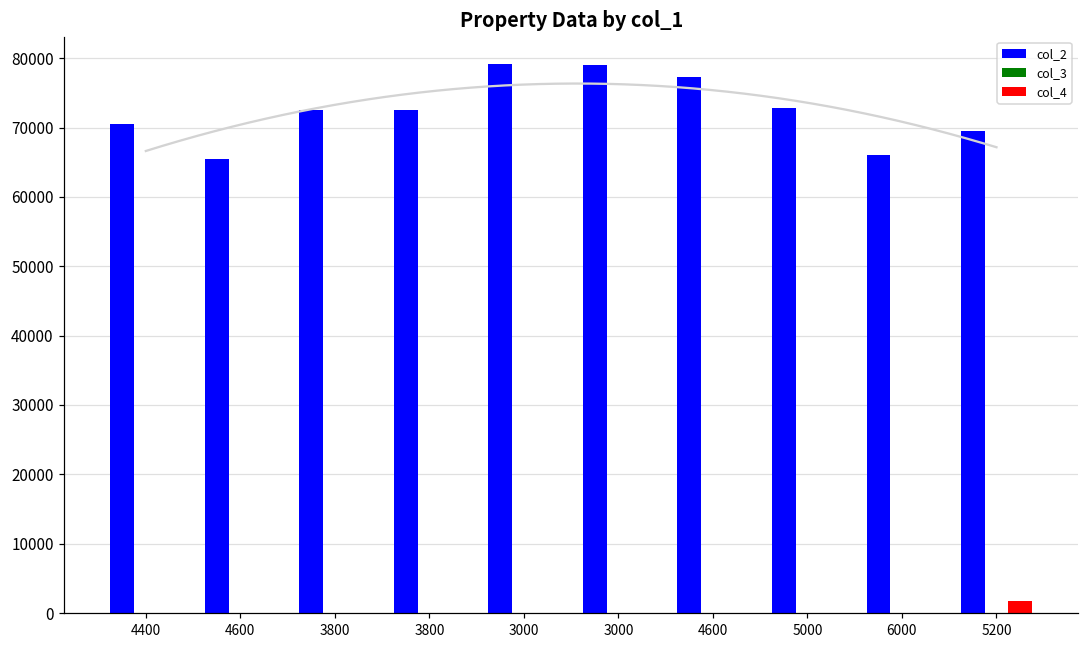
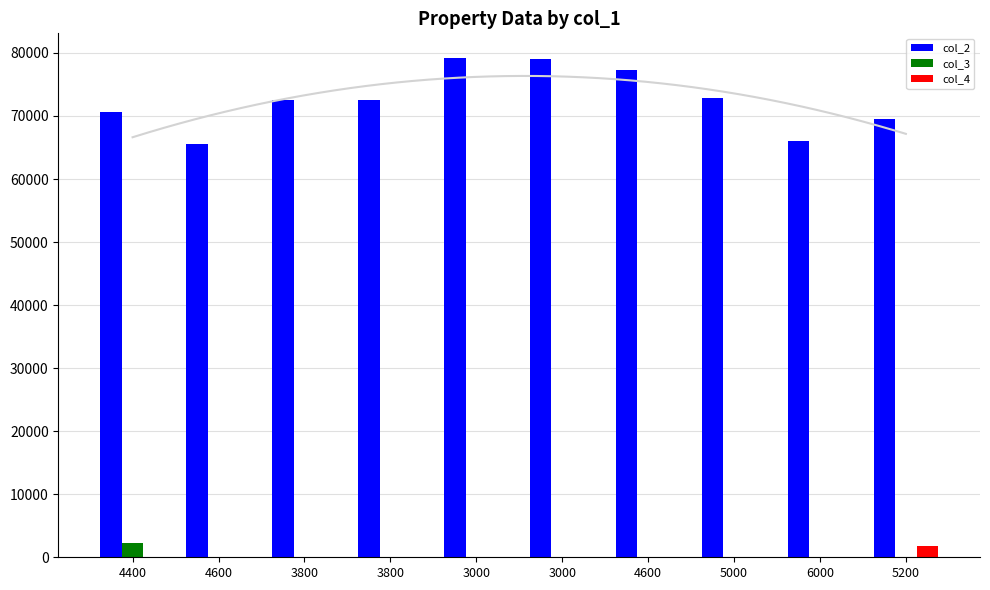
  {
    "col_2": {
      "4400": 71000,
      "5000": 73000,
      "6000": 66000,
      "5200": 70000
    },
    "col_3": {
-     "4400": 0
+     "4400": 2000
    },
    "col_4": {
      "5200": 2000
    }
  }
